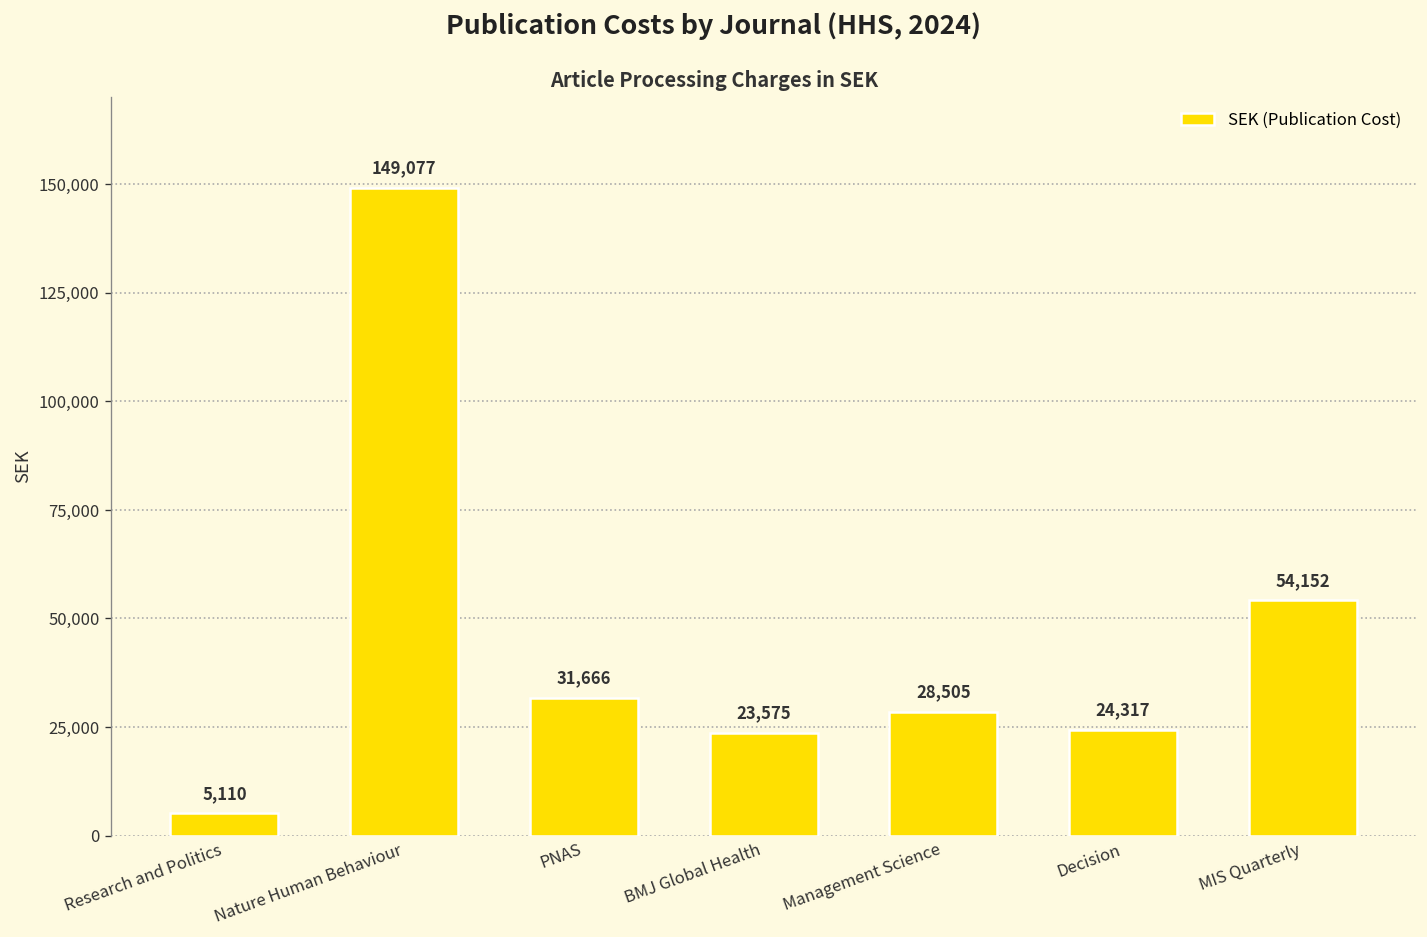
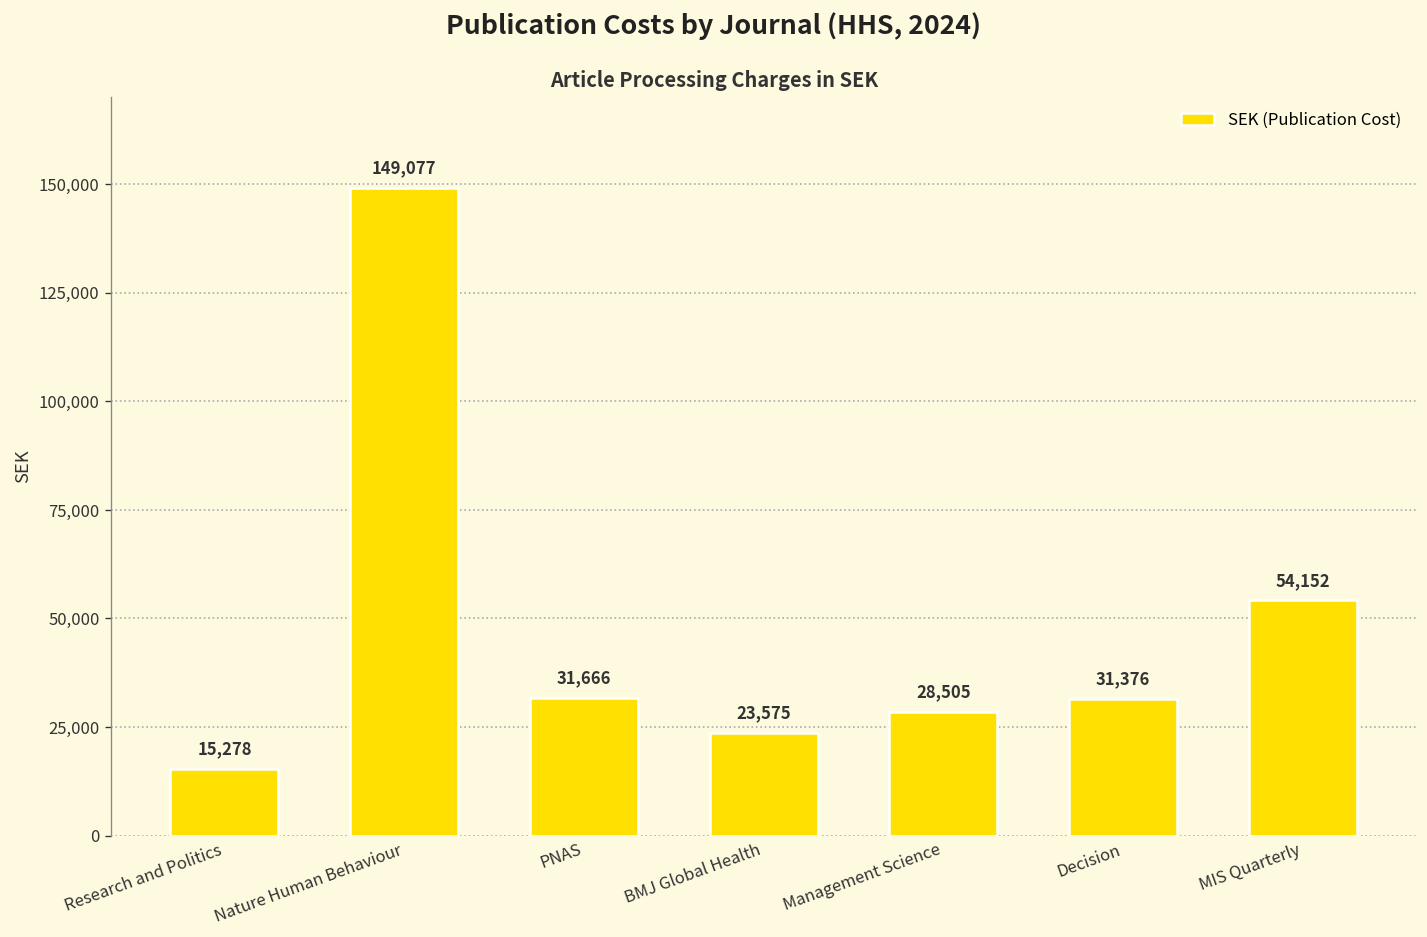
  {
-   "Research and Politics": "5,110",
+   "Research and Politics": "15,278",
    "Nature Human Behaviour": "149,077",
    "PNAS": "31,666",
    "BMJ Global Health": "23,575",
    "Management Science": "28,505",
-   "Decision": "24,317",
+   "Decision": "31,376",
    "MIS Quarterly": "54,152"
  }
